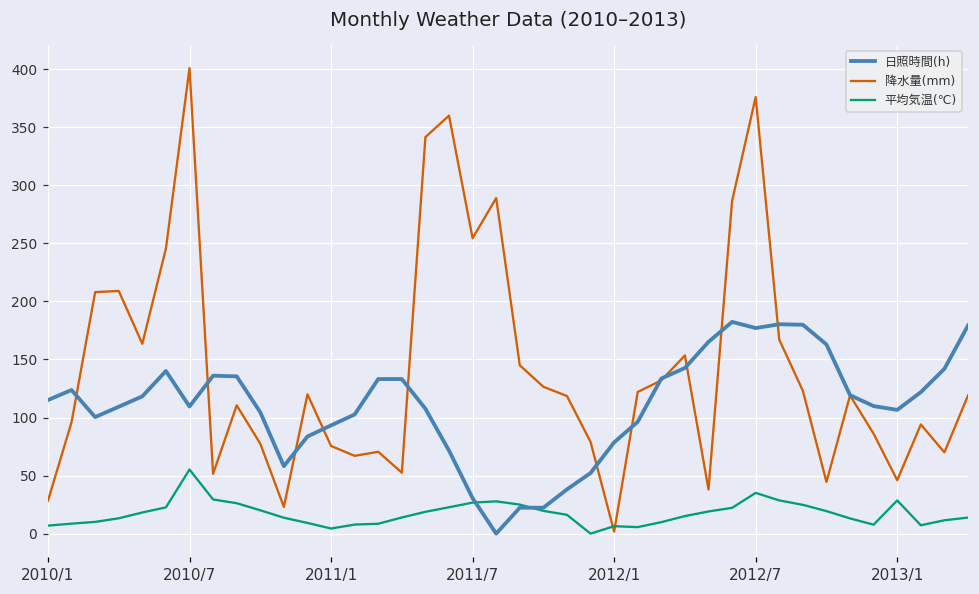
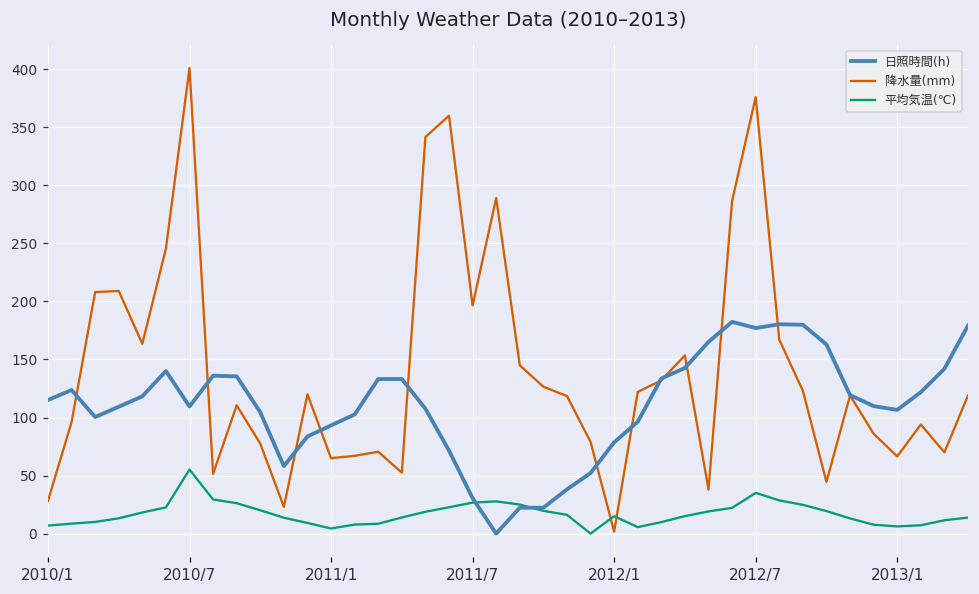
  {
    "日照時間(h)": {
      "2010/1": 115,
      "2010/7": 110,
      "2011/1": 93,
      "2011/7": 31,
      "2012/1": 79,
      "2012/7": 177,
      "2013/1": 107
    },
    "降水量(mm)": {
      "2010/1": 28,
      "2010/7": 401,
-     "2011/1": 76,
-     "2011/7": 254,
+     "2011/1": 65,
+     "2011/7": 197,
      "2012/1": 2,
      "2012/7": 376,
-     "2013/1": 46
+     "2013/1": 67
    },
    "平均気温(℃)": {
      "2010/1": 7,
      "2010/7": 55,
      "2011/1": 4,
      "2011/7": 27,
-     "2012/1": 6,
+     "2012/1": 15,
      "2012/7": 35,
-     "2013/1": 29
+     "2013/1": 6
    }
  }
